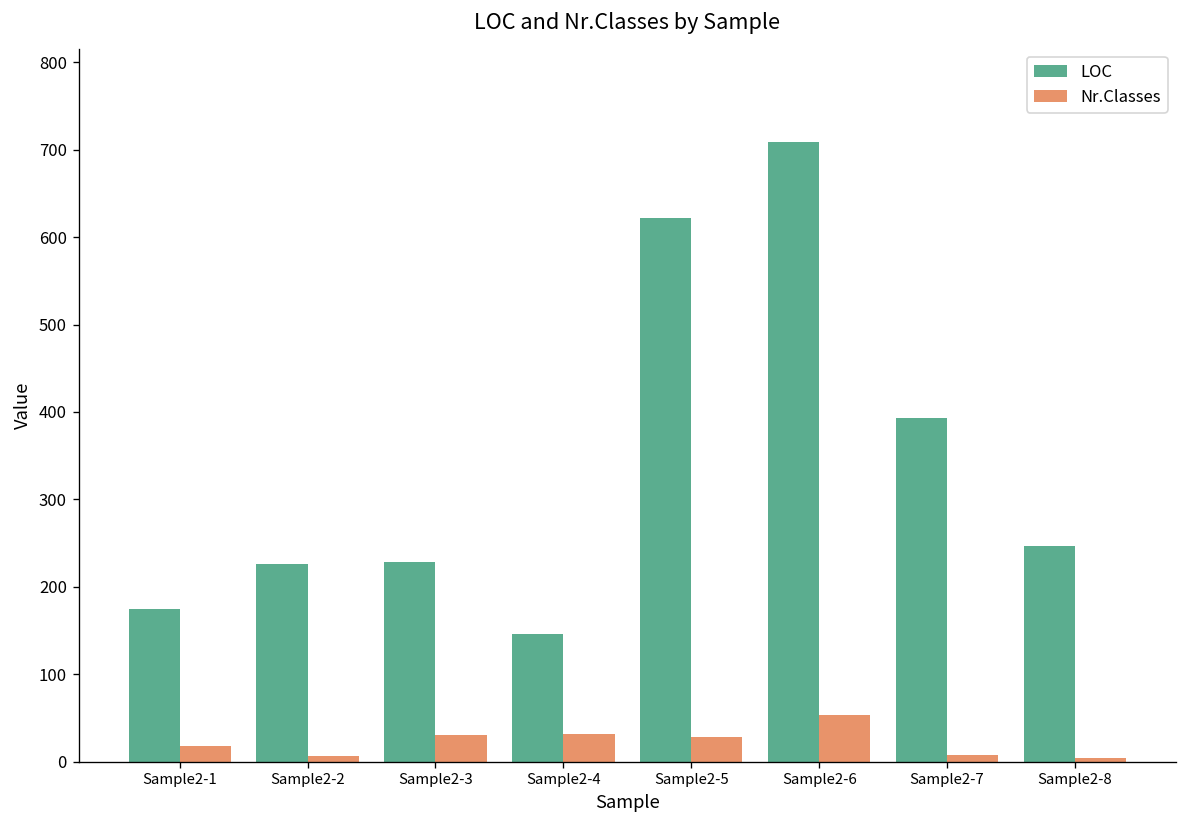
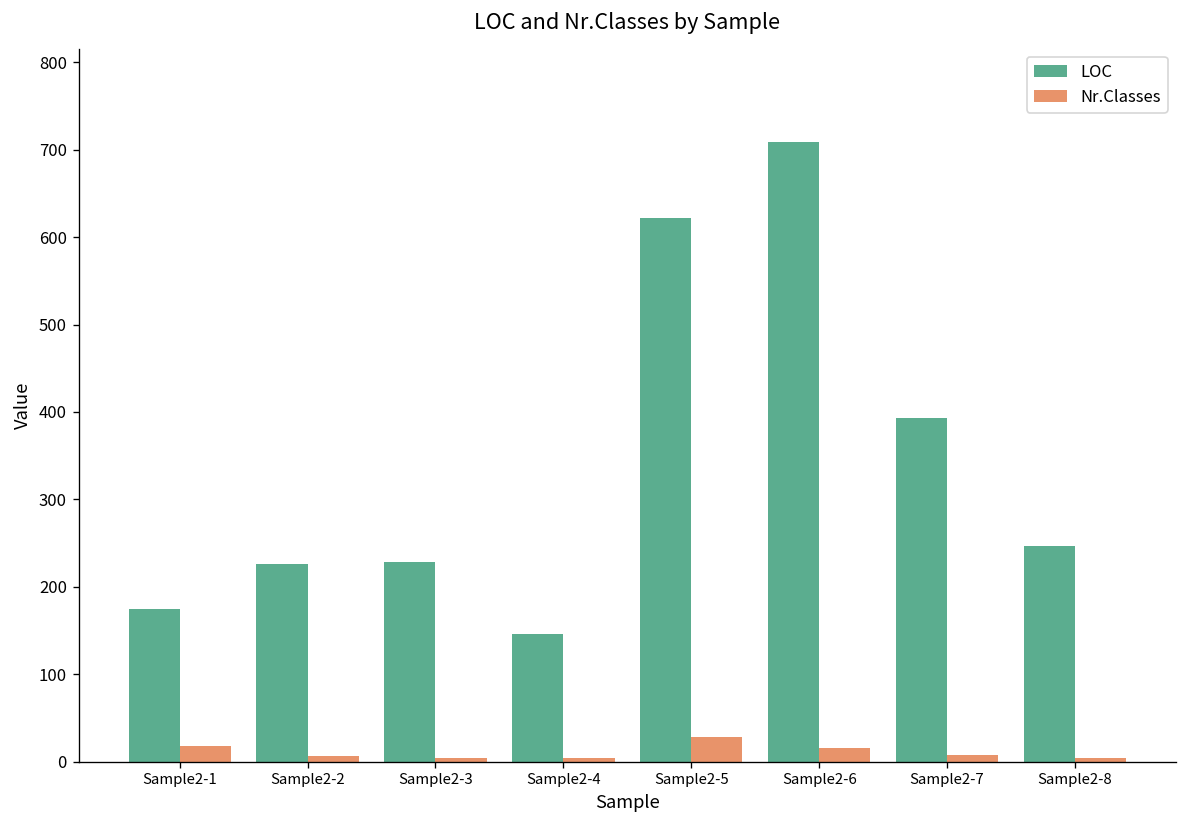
  {
    "LOC": {
      "Sample2-1": 180,
      "Sample2-2": 230,
      "Sample2-3": 230,
      "Sample2-4": 150,
      "Sample2-5": 620,
      "Sample2-6": 710,
      "Sample2-7": 390,
      "Sample2-8": 250
    },
    "Nr.Classes": {
      "Sample2-1": 20,
      "Sample2-2": 10,
-     "Sample2-3": 30,
-     "Sample2-4": 30,
+     "Sample2-3": 0,
+     "Sample2-4": 0,
      "Sample2-5": 30,
-     "Sample2-6": 50,
+     "Sample2-6": 20,
      "Sample2-7": 10,
      "Sample2-8": 0
    }
  }
